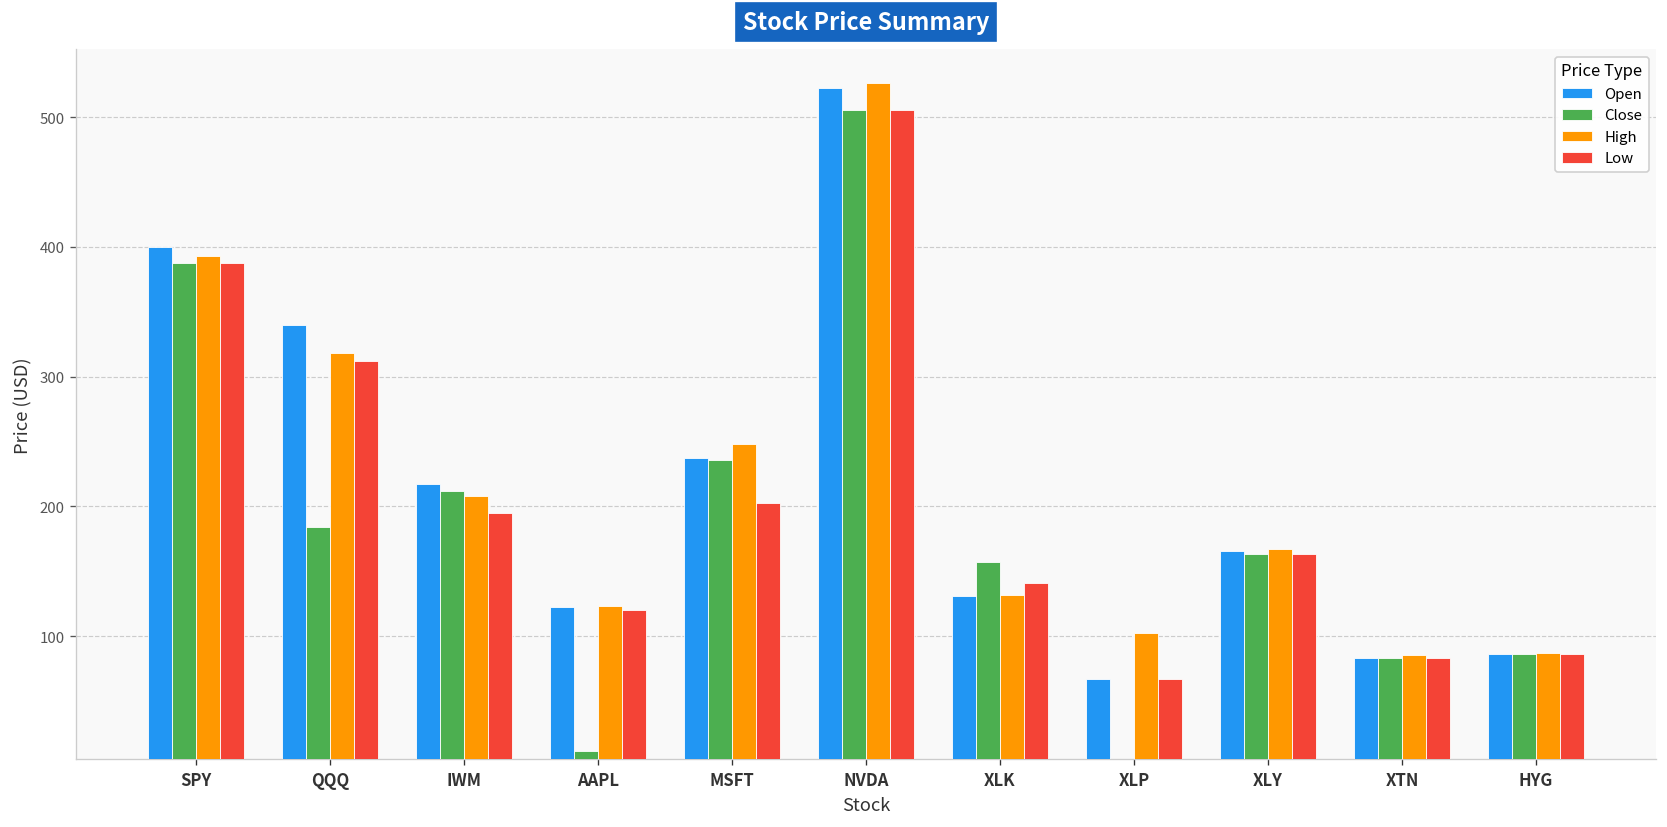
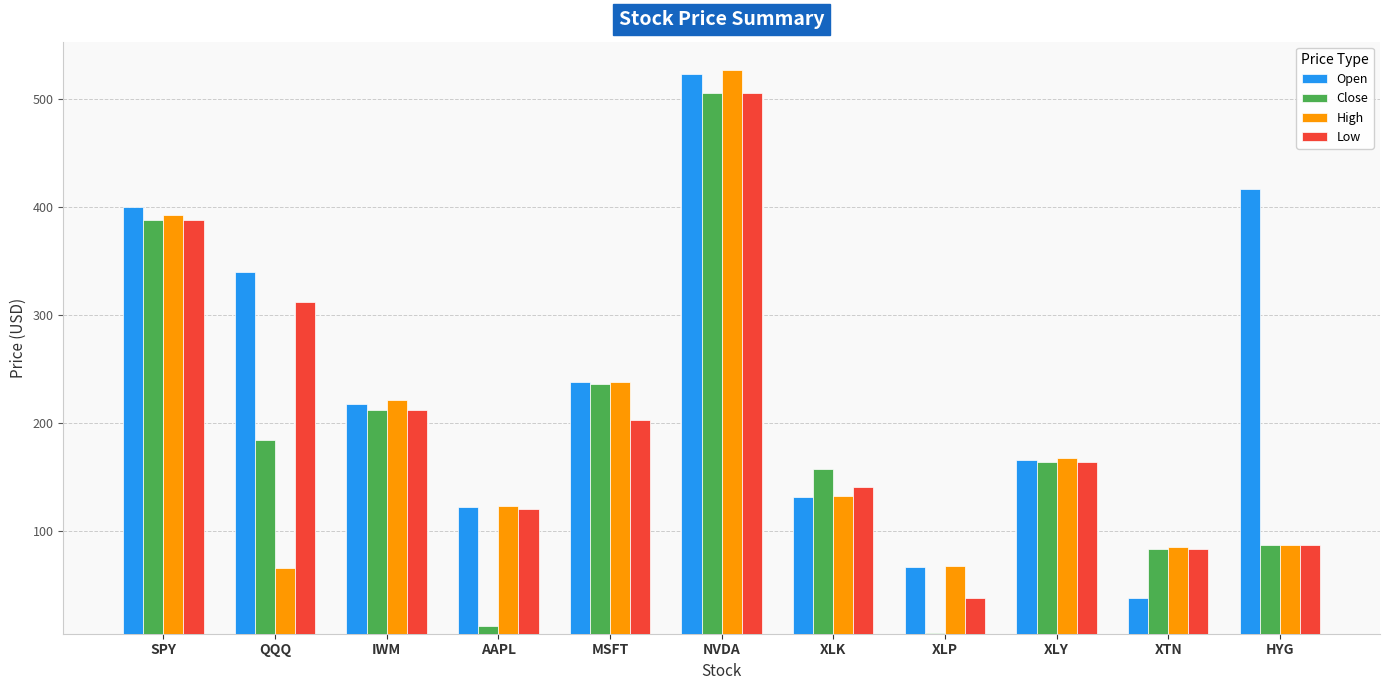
  {
    "Open": {
      "SPY": 400,
      "QQQ": 340,
      "IWM": 217,
      "AAPL": 123,
      "MSFT": 238,
      "NVDA": 523,
      "XLK": 131,
      "XLP": 67,
      "XLY": 166,
-     "XTN": 83,
-     "HYG": 86
+     "XTN": 37,
+     "HYG": 417
    },
    "Close": {
      "SPY": 388,
      "QQQ": 184,
      "IWM": 212,
      "AAPL": 12,
      "MSFT": 235,
      "NVDA": 506,
      "XLK": 157,
      "XLP": 5,
      "XLY": 163,
      "XTN": 83,
      "HYG": 87
    },
    "High": {
      "SPY": 393,
-     "QQQ": 319,
-     "IWM": 208,
+     "QQQ": 65,
+     "IWM": 221,
      "AAPL": 123,
-     "MSFT": 248,
+     "MSFT": 238,
      "NVDA": 526,
      "XLK": 132,
-     "XLP": 102,
+     "XLP": 67,
      "XLY": 167,
      "XTN": 85,
      "HYG": 87
    },
    "Low": {
      "SPY": 388,
      "QQQ": 312,
-     "IWM": 195,
+     "IWM": 212,
      "AAPL": 120,
      "MSFT": 203,
      "NVDA": 506,
      "XLK": 141,
-     "XLP": 67,
+     "XLP": 38,
      "XLY": 163,
      "XTN": 83,
      "HYG": 86
    }
  }
